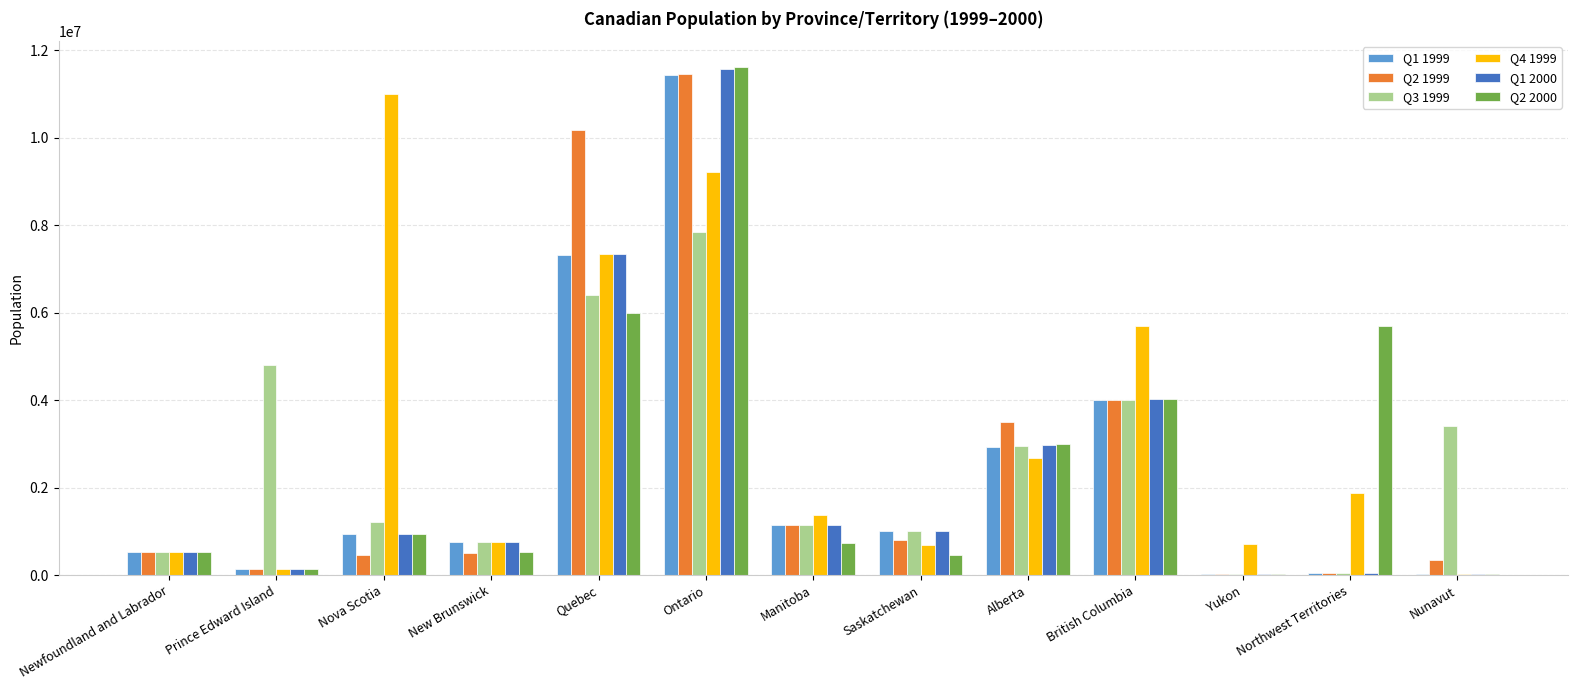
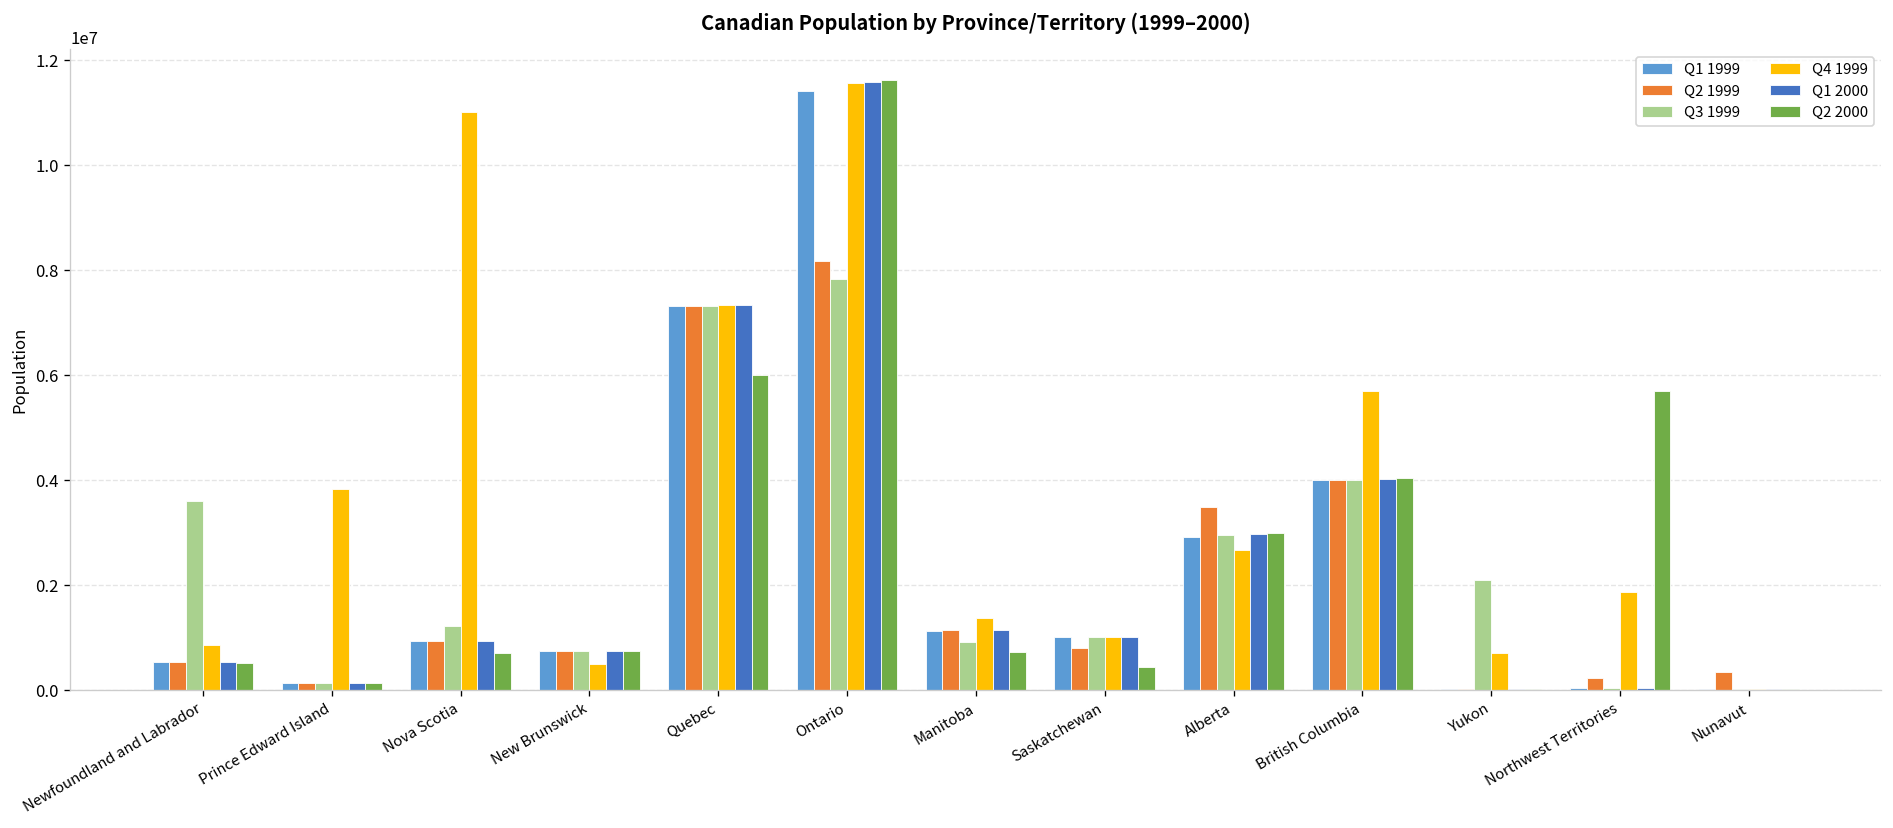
  {
    "Q2 1999": {
      "Newfoundland and Labrador": 500000,
      "Prince Edward Island": 100000,
-     "Nova Scotia": 500000,
-     "New Brunswick": 500000,
-     "Quebec": 10200000,
-     "Ontario": 11500000,
+     "Nova Scotia": 900000,
+     "New Brunswick": 800000,
+     "Quebec": 7300000,
+     "Ontario": 8200000,
      "Manitoba": 1100000,
      "Saskatchewan": 800000,
      "Alberta": 3500000,
      "British Columbia": 4000000,
-     "Northwest Territories": 0,
+     "Northwest Territories": 200000,
      "Nunavut": 300000
    },
    "Q3 1999": {
-     "Newfoundland and Labrador": 500000,
-     "Prince Edward Island": 4800000,
+     "Newfoundland and Labrador": 3600000,
+     "Prince Edward Island": 100000,
      "Nova Scotia": 1200000,
      "New Brunswick": 800000,
-     "Quebec": 6400000,
+     "Quebec": 7300000,
      "Ontario": 7800000,
-     "Manitoba": 1100000,
+     "Manitoba": 900000,
      "Saskatchewan": 1000000,
      "Alberta": 3000000,
      "British Columbia": 4000000,
-     "Yukon": 0,
-     "Nunavut": 3400000
+     "Yukon": 2100000,
+     "Nunavut": 0
    },
    "Q4 1999": {
-     "Newfoundland and Labrador": 500000,
-     "Prince Edward Island": 100000,
+     "Newfoundland and Labrador": 900000,
+     "Prince Edward Island": 3800000,
      "Nova Scotia": 11000000,
-     "New Brunswick": 800000,
+     "New Brunswick": 500000,
      "Quebec": 7300000,
-     "Ontario": 9200000,
+     "Ontario": 11600000,
      "Manitoba": 1400000,
-     "Saskatchewan": 700000,
+     "Saskatchewan": 1000000,
      "Alberta": 2700000,
      "British Columbia": 5700000,
      "Yukon": 700000,
      "Northwest Territories": 1900000
    },
    "Q2 2000": {
      "Newfoundland and Labrador": 500000,
      "Prince Edward Island": 100000,
-     "Nova Scotia": 900000,
-     "New Brunswick": 500000,
+     "Nova Scotia": 700000,
+     "New Brunswick": 800000,
      "Quebec": 6000000,
      "Ontario": 11600000,
      "Manitoba": 700000,
      "Saskatchewan": 500000,
      "Alberta": 3000000,
      "British Columbia": 4000000,
      "Northwest Territories": 5700000
    }
  }
